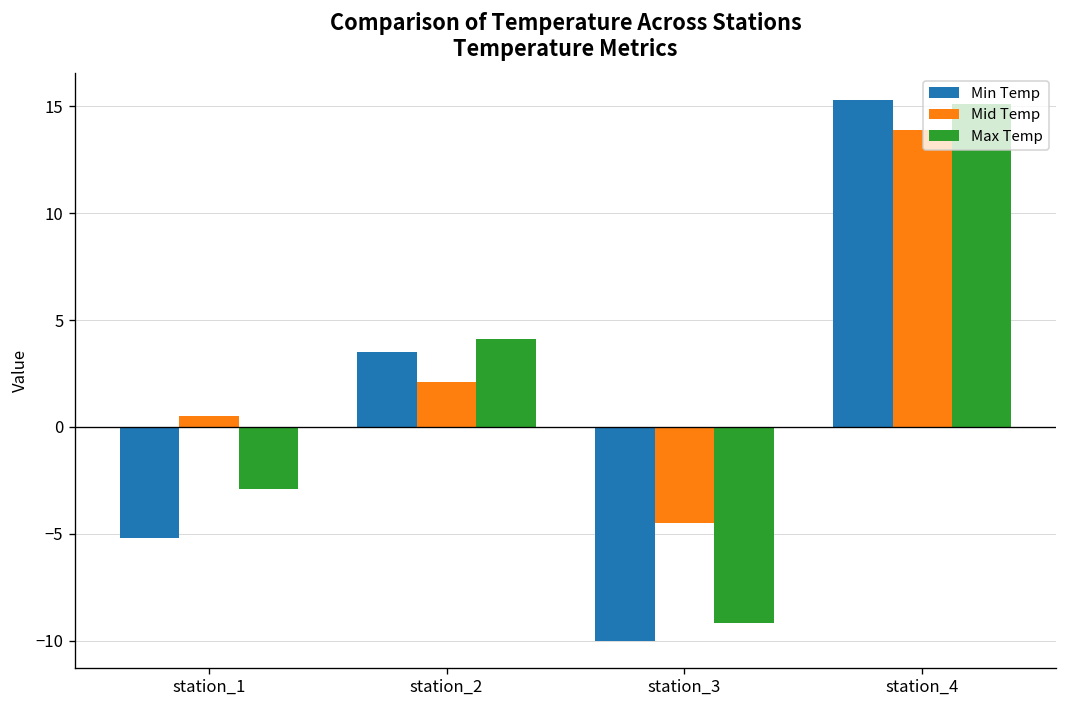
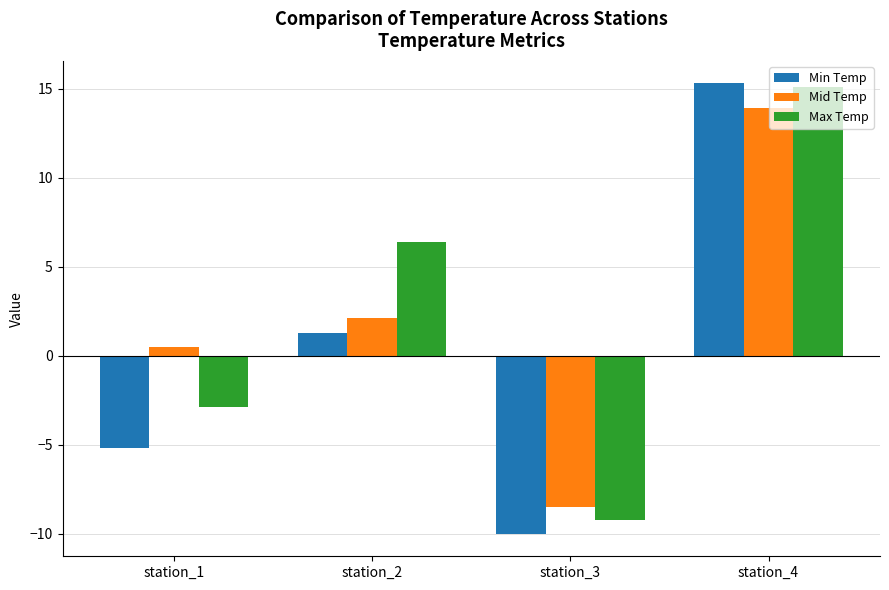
  {
    "Min Temp": {
      "station_1": -5.2,
-     "station_2": 3.5,
+     "station_2": 1.3,
      "station_3": -10.0,
      "station_4": 15.3
    },
    "Mid Temp": {
      "station_1": 0.5,
      "station_2": 2.1,
-     "station_3": -4.5,
+     "station_3": -8.5,
      "station_4": 13.9
    },
    "Max Temp": {
      "station_1": -2.9,
-     "station_2": 4.1,
+     "station_2": 6.4,
      "station_3": -9.2
    }
  }
